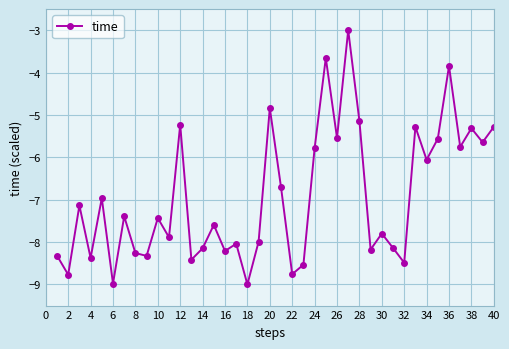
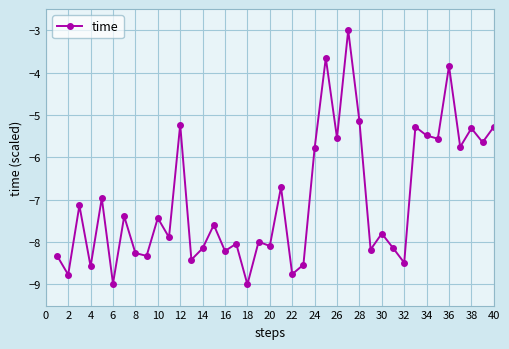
  {
    "2": -8.8,
-   "4": -8.4,
+   "4": -8.6,
    "6": -9.0,
    "8": -8.3,
    "10": -7.4,
    "12": -5.2,
    "14": -8.1,
    "16": -8.2,
    "18": -9.0,
-   "20": -4.8,
+   "20": -8.1,
    "22": -8.8,
    "24": -5.8,
    "26": -5.5,
    "28": -5.1,
    "30": -7.8,
    "32": -8.5,
-   "34": -6.1,
+   "34": -5.5,
    "36": -3.8,
    "38": -5.3,
    "40": -5.3
  }
